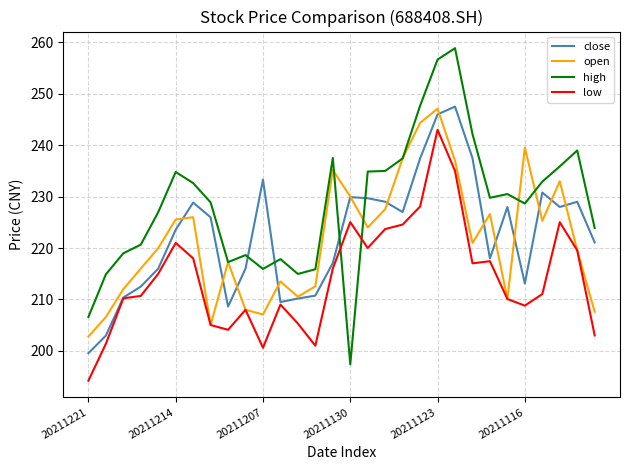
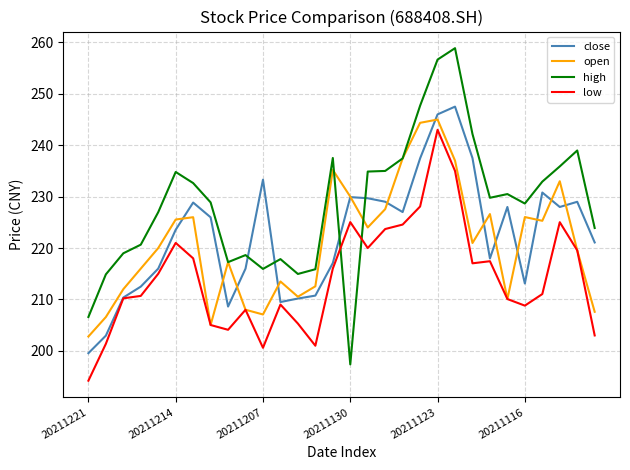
  {
    "close": {
      "20211221": 200,
      "20211214": 224,
      "20211207": 233,
      "20211123": 246,
      "20211116": 213
    },
    "open": {
      "20211221": 203,
      "20211214": 226,
      "20211207": 207,
-     "20211123": 247,
-     "20211116": 240
+     "20211123": 245,
+     "20211116": 226
    },
    "high": {
      "20211221": 207,
      "20211214": 235,
      "20211207": 216,
      "20211130": 197,
      "20211123": 257,
      "20211116": 229
    },
    "low": {
      "20211221": 194,
      "20211214": 221,
      "20211207": 201,
      "20211130": 225,
      "20211123": 243,
      "20211116": 209
    }
  }
